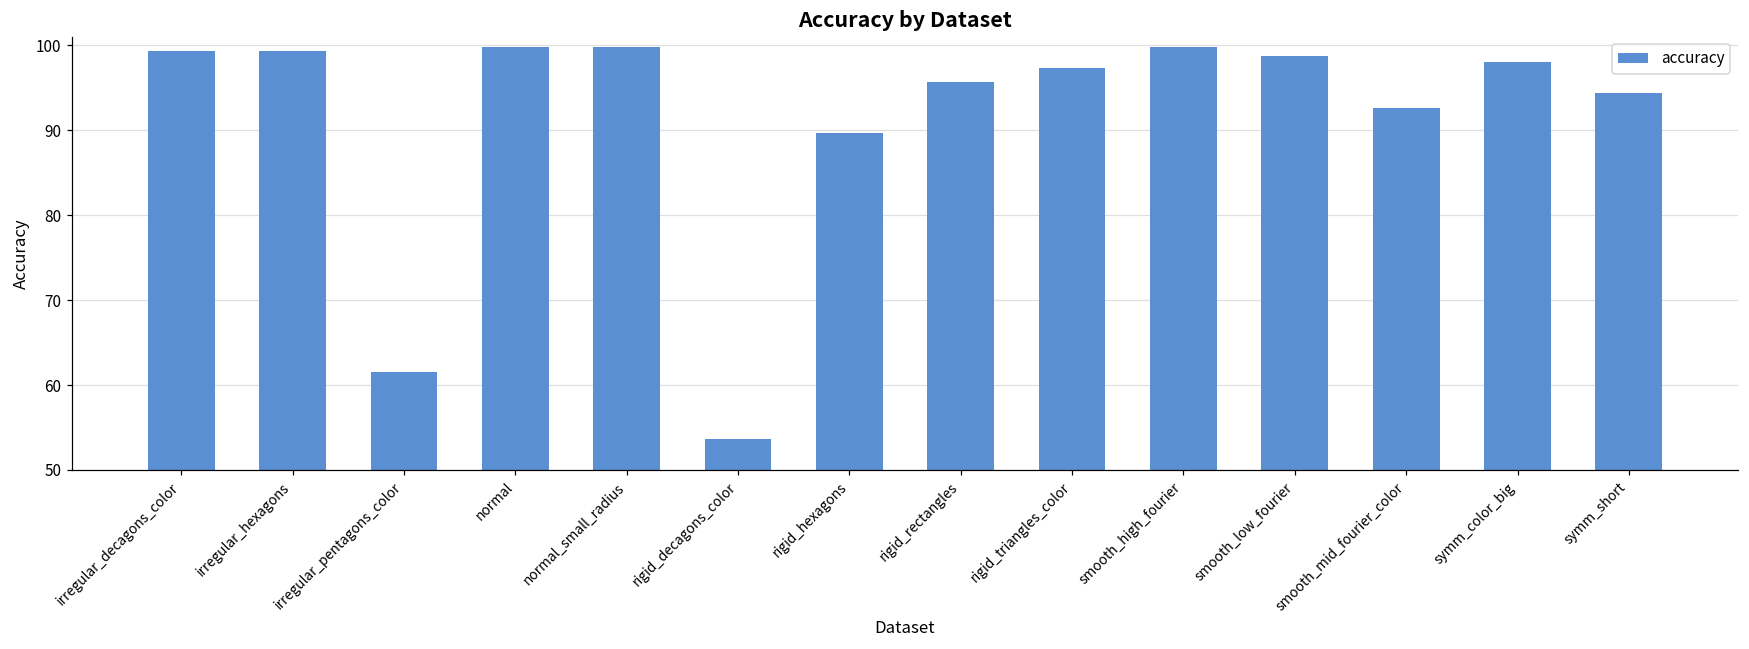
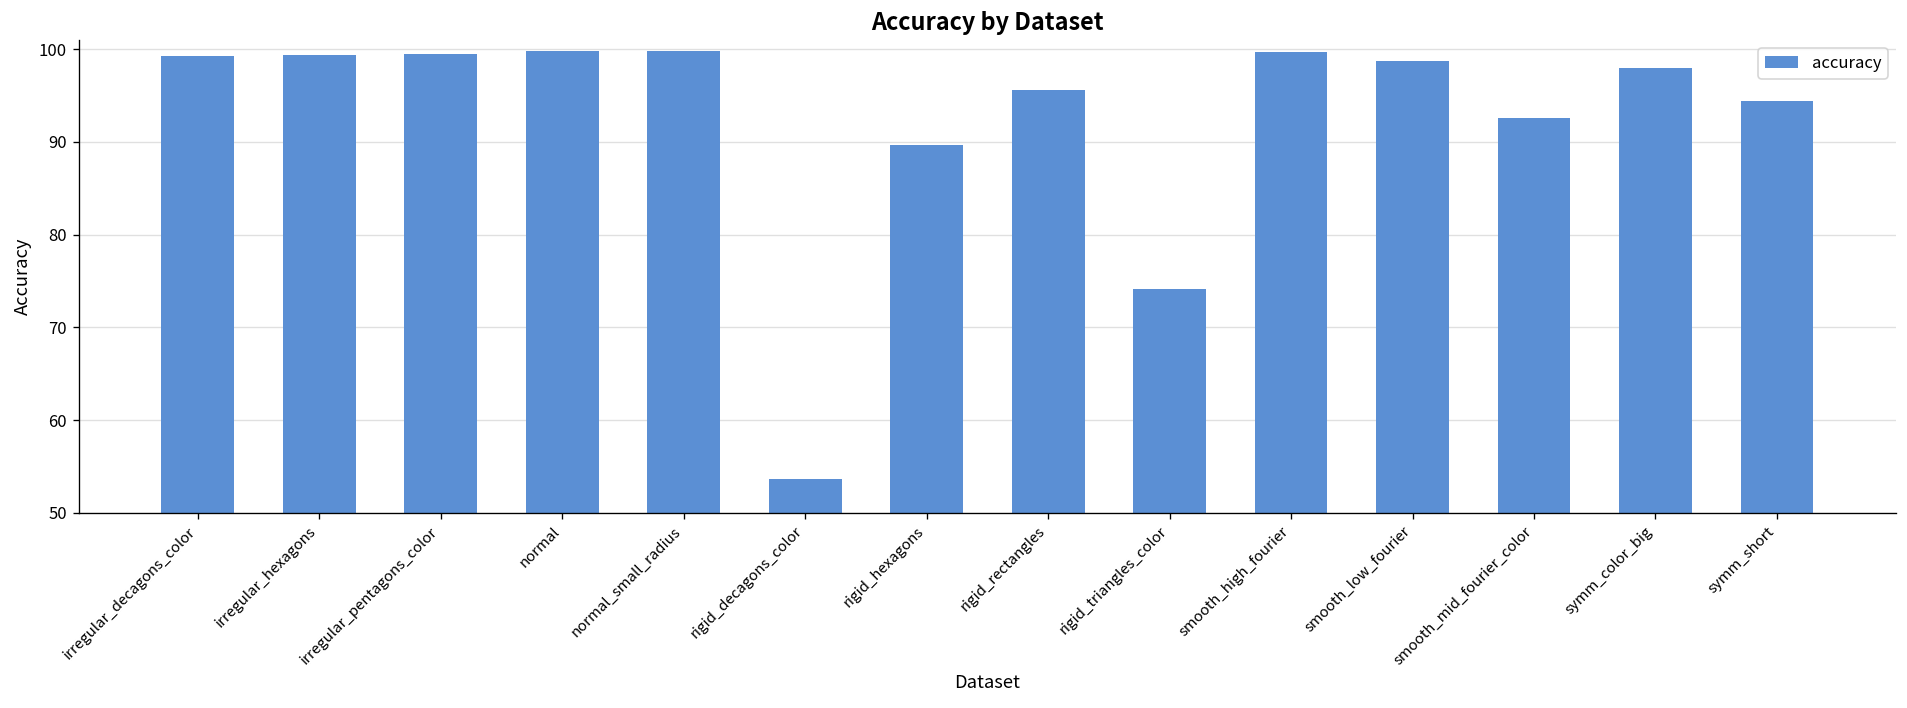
  {
    "irregular_decagons_color": 99,
    "irregular_hexagons": 99,
-   "irregular_pentagons_color": 62,
+   "irregular_pentagons_color": 100,
    "normal": 100,
    "normal_small_radius": 100,
    "rigid_decagons_color": 54,
    "rigid_hexagons": 90,
    "rigid_rectangles": 96,
-   "rigid_triangles_color": 97,
+   "rigid_triangles_color": 74,
    "smooth_high_fourier": 100,
    "smooth_low_fourier": 99,
    "smooth_mid_fourier_color": 93,
    "symm_color_big": 98,
    "symm_short": 94
  }
